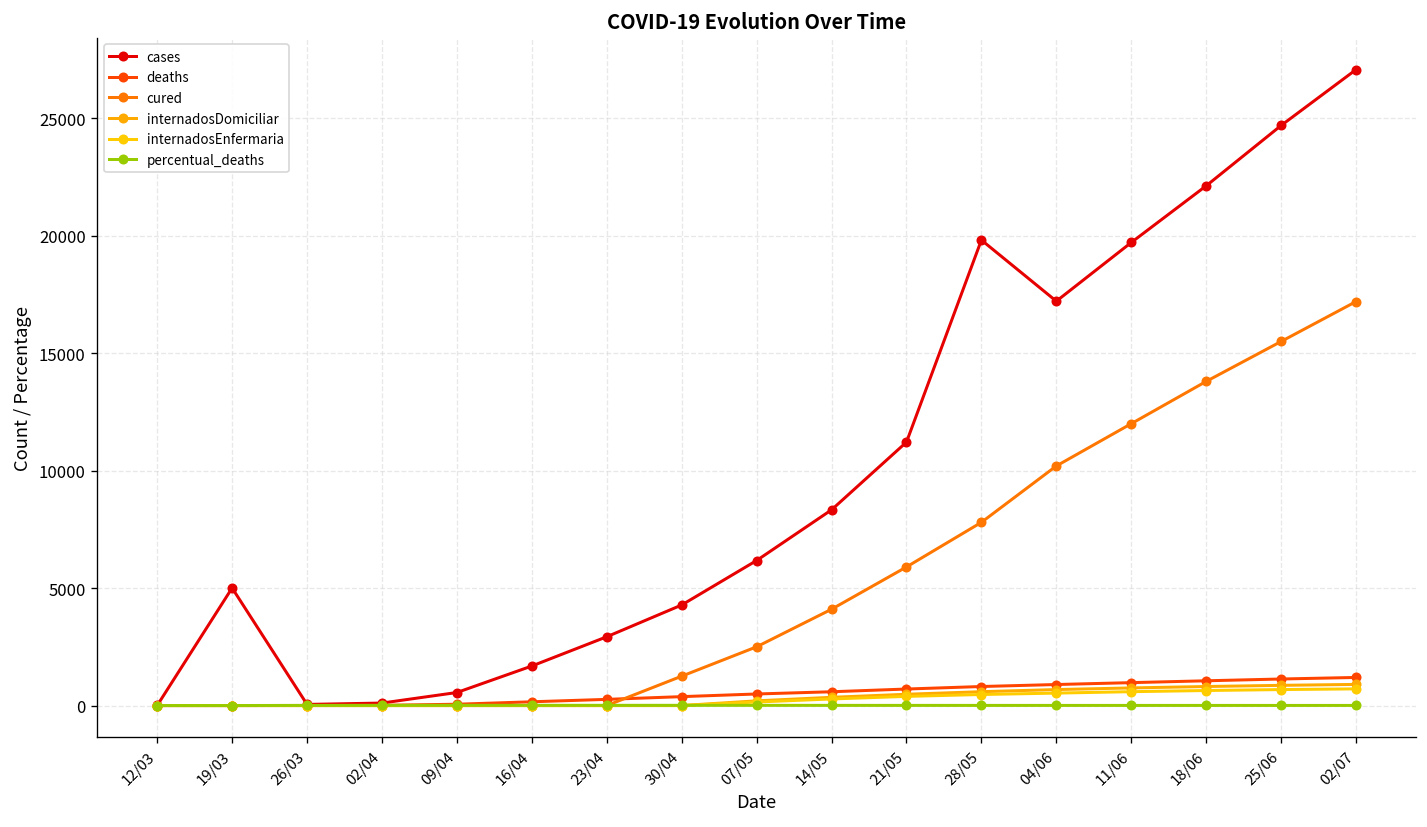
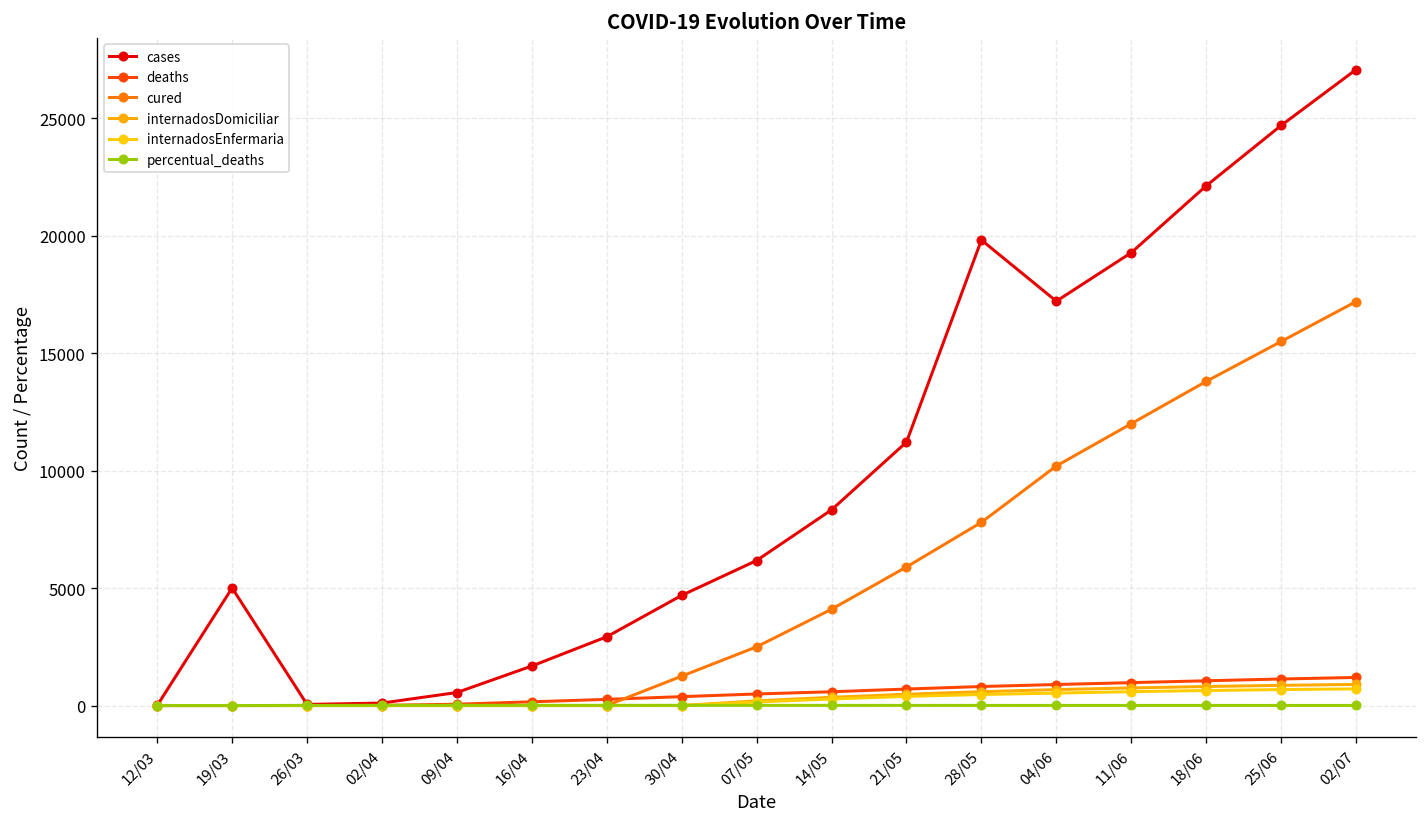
  {
    "cases": {
      "19/03": 5000,
      "09/04": 600,
      "16/04": 1700,
      "23/04": 2900,
-     "30/04": 4300,
+     "30/04": 4700,
      "07/05": 6200,
      "14/05": 8300,
      "21/05": 11200,
      "28/05": 19800,
      "04/06": 17200,
-     "11/06": 19700,
+     "11/06": 19300,
      "18/06": 22100,
      "25/06": 24700,
      "02/07": 27100
    },
    "percentual_deaths": {
      "07/05": 0,
      "14/05": 0,
      "21/05": 0,
      "28/05": 0,
      "04/06": 0,
      "11/06": 0,
      "18/06": 0,
      "25/06": 0,
      "02/07": 0
    }
  }
